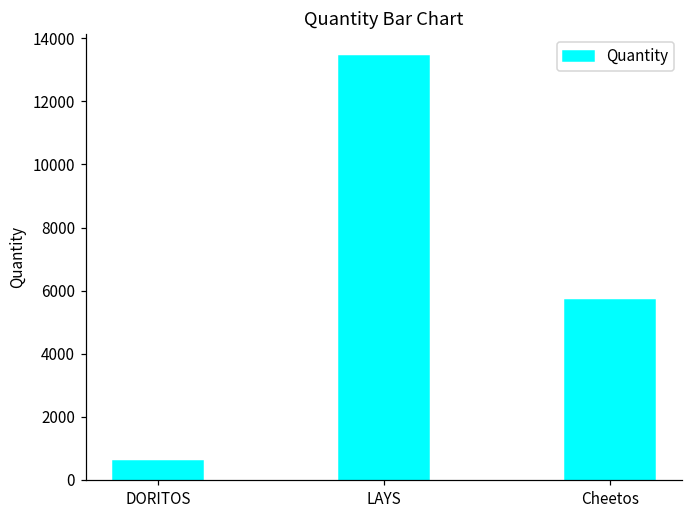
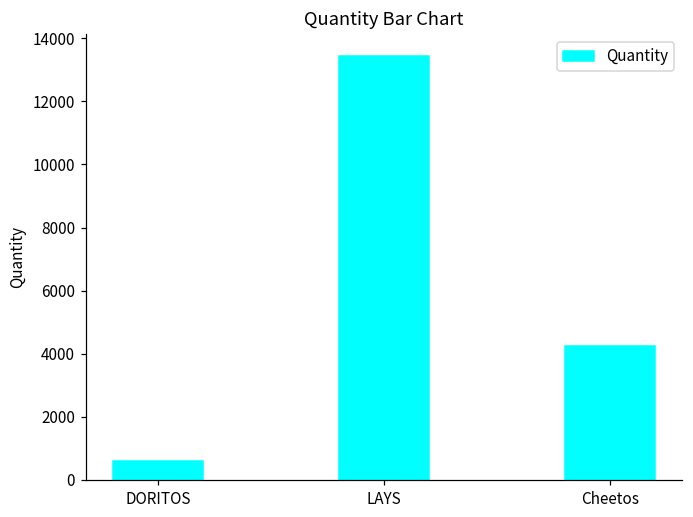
  {
    "DORITOS": 600,
    "LAYS": 13500,
-   "Cheetos": 5700
+   "Cheetos": 4200
  }
